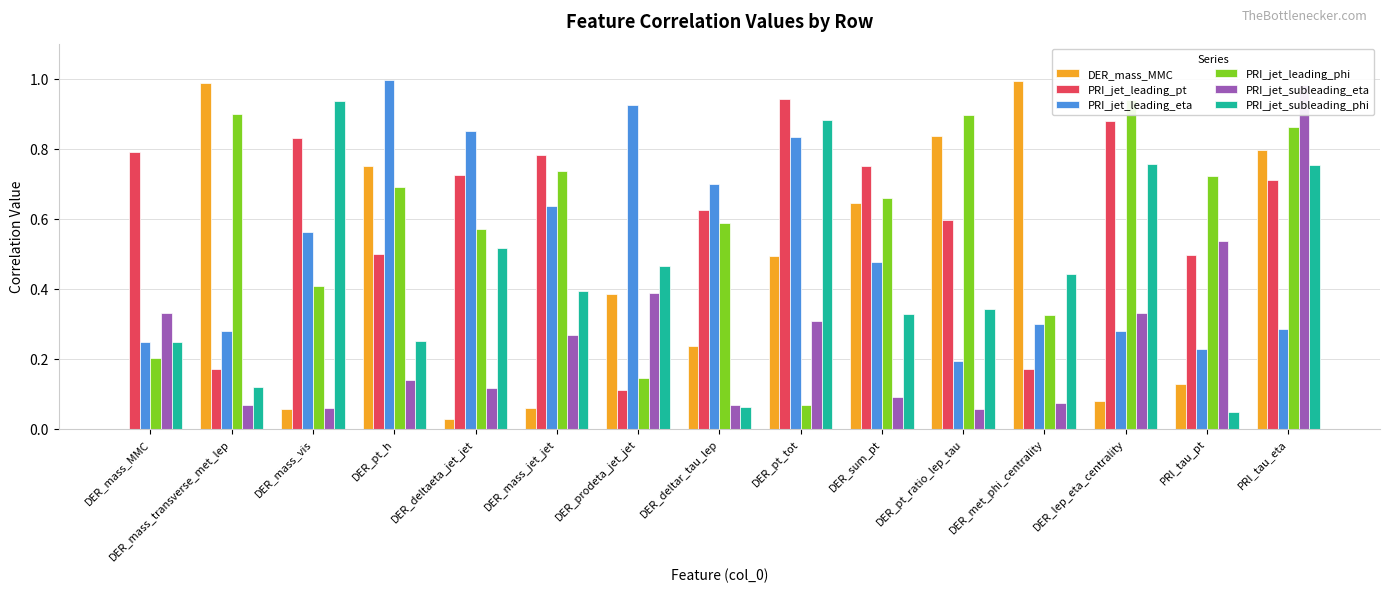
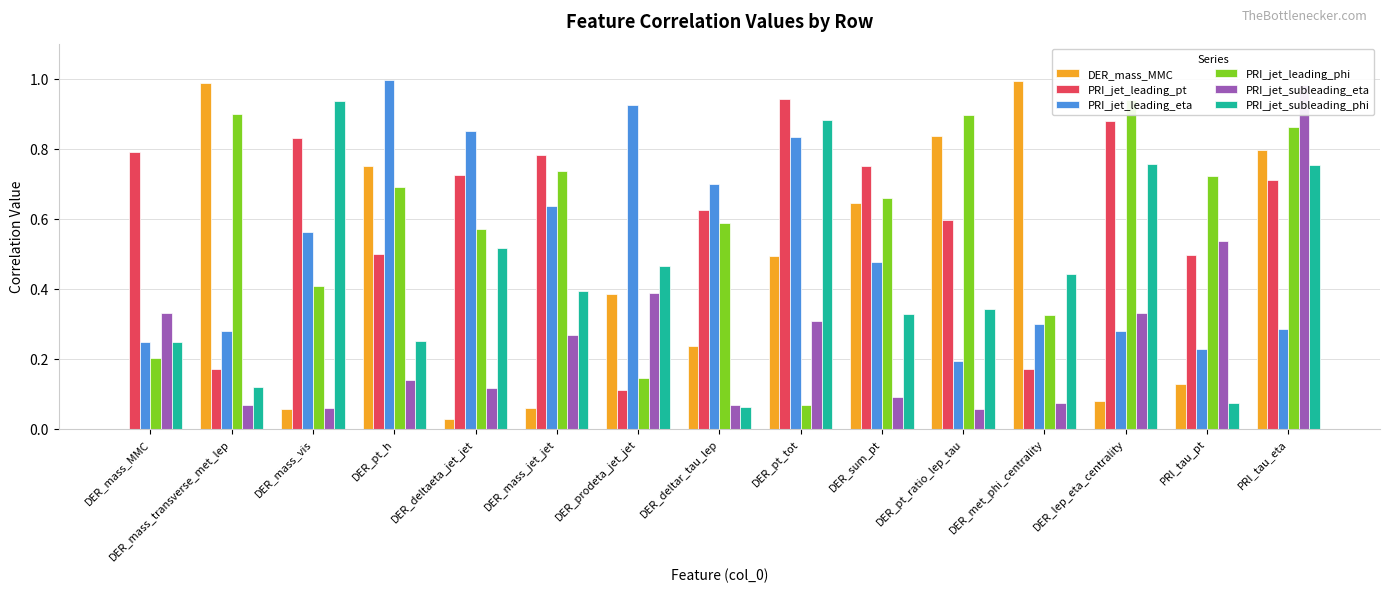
  {
    "DER_mass_MMC": {
      "DER_mass_MMC": 0.00,
      "DER_mass_transverse_met_lep": 0.99,
      "DER_mass_vis": 0.06,
      "DER_pt_h": 0.75,
      "DER_deltaeta_jet_jet": 0.03,
      "DER_mass_jet_jet": 0.06,
      "DER_prodeta_jet_jet": 0.38,
      "DER_deltar_tau_lep": 0.24,
      "DER_pt_tot": 0.49,
      "DER_sum_pt": 0.65,
      "DER_pt_ratio_lep_tau": 0.83,
      "DER_met_phi_centrality": 0.99,
      "DER_lep_eta_centrality": 0.08,
      "PRI_tau_pt": 0.13,
      "PRI_tau_eta": 0.80
    },
    "PRI_jet_leading_pt": {
      "DER_mass_MMC": 0.79,
      "DER_mass_transverse_met_lep": 0.17,
      "DER_mass_vis": 0.83,
      "DER_pt_h": 0.50,
      "DER_deltaeta_jet_jet": 0.72,
      "DER_mass_jet_jet": 0.78,
      "DER_prodeta_jet_jet": 0.11,
      "DER_deltar_tau_lep": 0.62,
      "DER_pt_tot": 0.94,
      "DER_sum_pt": 0.75,
      "DER_pt_ratio_lep_tau": 0.60,
      "DER_met_phi_centrality": 0.17,
      "DER_lep_eta_centrality": 0.88,
      "PRI_tau_pt": 0.50,
      "PRI_tau_eta": 0.71
    },
    "PRI_jet_leading_eta": {
      "DER_mass_MMC": 0.25,
      "DER_mass_transverse_met_lep": 0.28,
      "DER_mass_vis": 0.56,
      "DER_pt_h": 1.00,
      "DER_deltaeta_jet_jet": 0.85,
      "DER_mass_jet_jet": 0.64,
      "DER_prodeta_jet_jet": 0.93,
      "DER_deltar_tau_lep": 0.70,
      "DER_pt_tot": 0.83,
      "DER_sum_pt": 0.48,
      "DER_pt_ratio_lep_tau": 0.19,
      "DER_met_phi_centrality": 0.30,
      "DER_lep_eta_centrality": 0.28,
      "PRI_tau_pt": 0.23,
      "PRI_tau_eta": 0.29
    },
    "PRI_jet_leading_phi": {
      "DER_mass_MMC": 0.20,
      "DER_mass_transverse_met_lep": 0.90,
      "DER_mass_vis": 0.41,
      "DER_pt_h": 0.69,
      "DER_deltaeta_jet_jet": 0.57,
      "DER_mass_jet_jet": 0.73,
      "DER_prodeta_jet_jet": 0.14,
      "DER_deltar_tau_lep": 0.59,
      "DER_pt_tot": 0.07,
      "DER_sum_pt": 0.66,
      "DER_pt_ratio_lep_tau": 0.90,
      "DER_met_phi_centrality": 0.33,
      "PRI_tau_pt": 0.72,
      "PRI_tau_eta": 0.86
    },
    "PRI_jet_subleading_eta": {
      "DER_mass_MMC": 0.33,
      "DER_mass_transverse_met_lep": 0.07,
      "DER_mass_vis": 0.06,
      "DER_pt_h": 0.14,
      "DER_deltaeta_jet_jet": 0.12,
      "DER_mass_jet_jet": 0.27,
      "DER_prodeta_jet_jet": 0.39,
      "DER_deltar_tau_lep": 0.07,
      "DER_pt_tot": 0.31,
      "DER_sum_pt": 0.09,
      "DER_pt_ratio_lep_tau": 0.06,
      "DER_met_phi_centrality": 0.07,
      "DER_lep_eta_centrality": 0.33,
      "PRI_tau_pt": 0.54
    },
    "PRI_jet_subleading_phi": {
      "DER_mass_MMC": 0.25,
      "DER_mass_transverse_met_lep": 0.12,
      "DER_mass_vis": 0.94,
      "DER_pt_h": 0.25,
      "DER_deltaeta_jet_jet": 0.52,
      "DER_mass_jet_jet": 0.39,
      "DER_prodeta_jet_jet": 0.46,
      "DER_deltar_tau_lep": 0.06,
      "DER_pt_tot": 0.88,
      "DER_sum_pt": 0.33,
      "DER_pt_ratio_lep_tau": 0.34,
      "DER_met_phi_centrality": 0.44,
      "DER_lep_eta_centrality": 0.76,
-     "PRI_tau_pt": 0.05,
+     "PRI_tau_pt": 0.07,
      "PRI_tau_eta": 0.75
    }
  }
